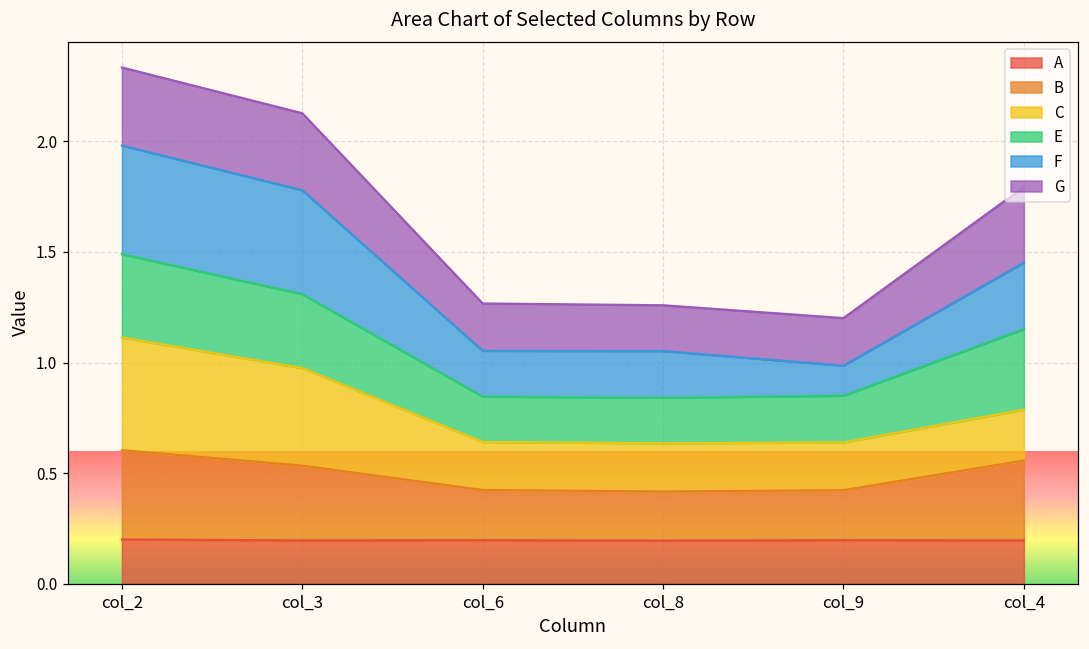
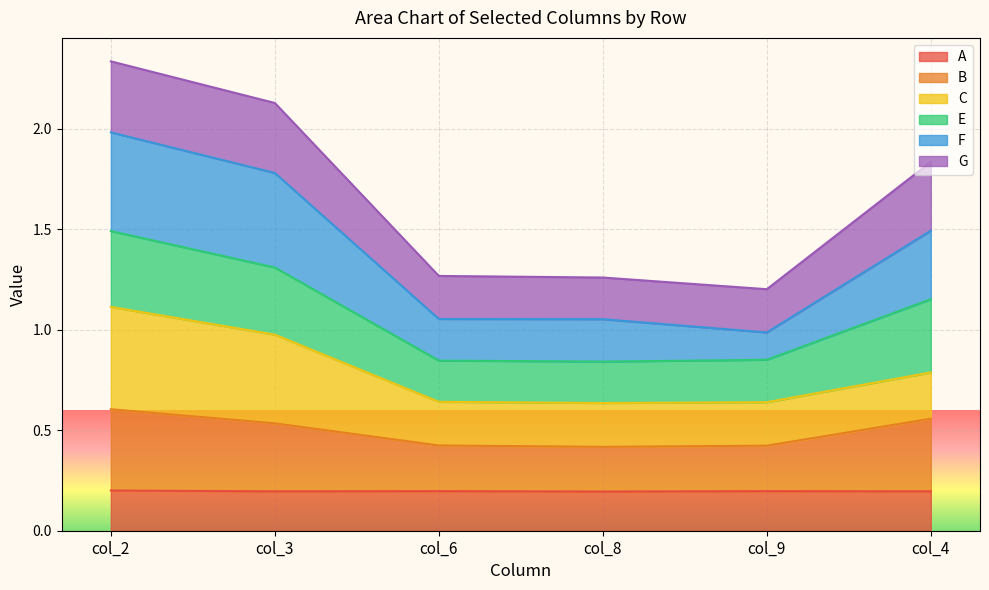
  {
    "C": {
      "col_2": 0.51,
      "col_3": 0.44,
      "col_6": 0.22,
      "col_8": 0.22,
      "col_9": 0.22,
      "col_4": 0.23
    },
    "E": {
      "col_2": 0.38,
      "col_3": 0.33,
      "col_6": 0.20,
      "col_8": 0.21,
      "col_9": 0.21,
      "col_4": 0.36
    },
    "F": {
      "col_2": 0.49,
      "col_3": 0.47,
      "col_6": 0.21,
      "col_8": 0.21,
      "col_9": 0.14,
-     "col_4": 0.30
+     "col_4": 0.34
    },
    "G": {
      "col_2": 0.35,
      "col_3": 0.35,
      "col_6": 0.21,
      "col_8": 0.21,
      "col_9": 0.22
    }
  }
